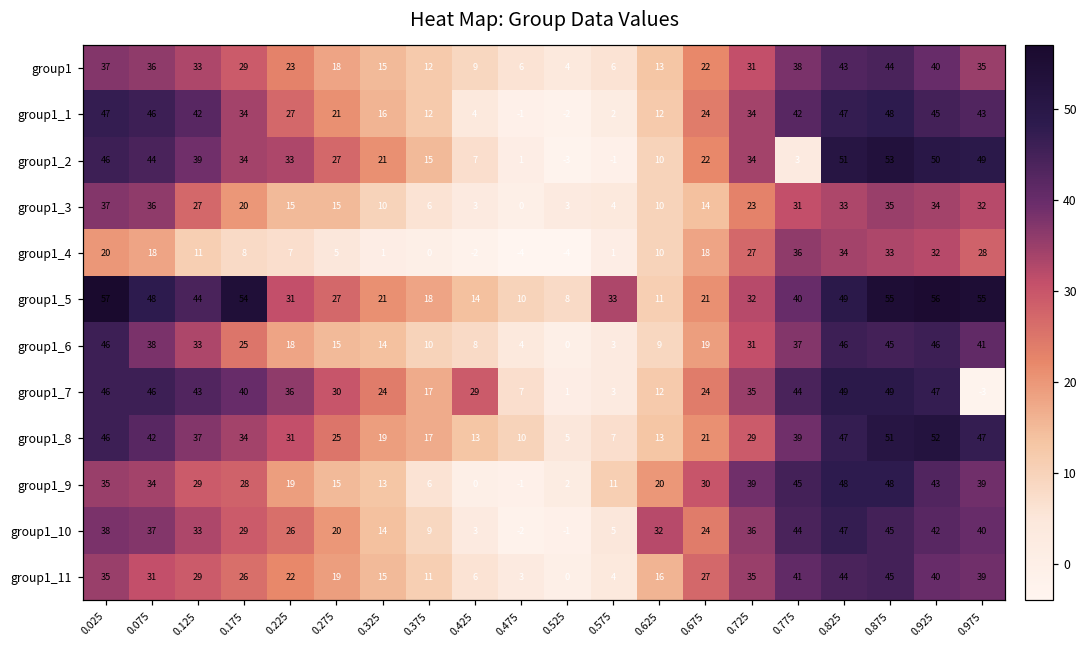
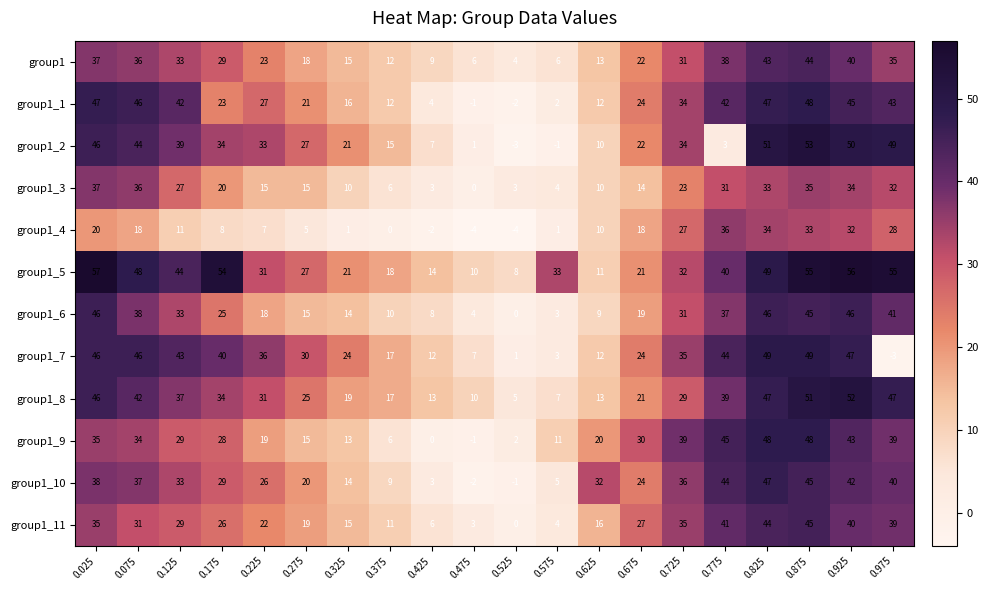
  {
    "group1": {
      "0.025": 37,
      "0.075": 36,
      "0.125": 33,
      "0.175": 29,
      "0.225": 23,
      "0.275": 18,
      "0.325": 15,
      "0.375": 12,
      "0.425": 9,
      "0.625": 13,
      "0.675": 22,
      "0.725": 31,
      "0.775": 38,
      "0.825": 43,
      "0.875": 44,
      "0.925": 40,
      "0.975": 35
    },
    "group1_1": {
      "0.025": 47,
      "0.075": 46,
      "0.125": 42,
-     "0.175": 34,
+     "0.175": 23,
      "0.225": 27,
      "0.275": 21,
      "0.325": 16,
      "0.375": 12,
      "0.625": 12,
      "0.675": 24,
      "0.725": 34,
      "0.775": 42,
      "0.825": 47,
      "0.875": 48,
      "0.925": 45,
      "0.975": 43
    },
    "group1_2": {
      "0.025": 46,
      "0.075": 44,
      "0.125": 39,
      "0.175": 34,
      "0.225": 33,
      "0.275": 27,
      "0.325": 21,
      "0.375": 15,
      "0.425": 7,
      "0.625": 10,
      "0.675": 22,
      "0.725": 34,
      "0.825": 51,
      "0.875": 53,
      "0.925": 50,
      "0.975": 49
    },
    "group1_3": {
      "0.025": 37,
      "0.075": 36,
      "0.125": 27,
      "0.175": 20,
      "0.225": 15,
      "0.275": 15,
      "0.325": 10,
      "0.625": 10,
      "0.675": 14,
      "0.725": 23,
      "0.775": 31,
      "0.825": 33,
      "0.875": 35,
      "0.925": 34,
      "0.975": 32
    },
    "group1_4": {
      "0.025": 20,
      "0.075": 18,
      "0.125": 11,
      "0.175": 8,
      "0.225": 7,
      "0.625": 10,
      "0.675": 18,
      "0.725": 27,
      "0.775": 36,
      "0.825": 34,
      "0.875": 33,
      "0.925": 32,
      "0.975": 28
    },
    "group1_5": {
      "0.075": 48,
      "0.125": 44,
      "0.175": 54,
      "0.225": 31,
      "0.275": 27,
      "0.325": 21,
      "0.375": 18,
      "0.425": 14,
      "0.475": 10,
      "0.525": 8,
      "0.575": 33,
      "0.625": 11,
      "0.675": 21,
      "0.725": 32,
      "0.775": 40,
      "0.825": 49,
      "0.875": 55,
      "0.925": 56,
      "0.975": 55
    },
    "group1_6": {
      "0.025": 46,
      "0.075": 38,
      "0.125": 33,
      "0.175": 25,
      "0.225": 18,
      "0.275": 15,
      "0.325": 14,
      "0.375": 10,
      "0.425": 8,
      "0.625": 9,
      "0.675": 19,
      "0.725": 31,
      "0.775": 37,
      "0.825": 46,
      "0.875": 45,
      "0.925": 46,
      "0.975": 41
    },
    "group1_7": {
      "0.025": 46,
      "0.075": 46,
      "0.125": 43,
      "0.175": 40,
      "0.225": 36,
      "0.275": 30,
      "0.325": 24,
      "0.375": 17,
-     "0.425": 29,
+     "0.425": 12,
      "0.475": 7,
      "0.625": 12,
      "0.675": 24,
      "0.725": 35,
      "0.775": 44,
      "0.825": 49,
      "0.875": 49,
      "0.925": 47
    },
    "group1_8": {
      "0.025": 46,
      "0.075": 42,
      "0.125": 37,
      "0.175": 34,
      "0.225": 31,
      "0.275": 25,
      "0.325": 19,
      "0.375": 17,
      "0.425": 13,
      "0.475": 10,
      "0.575": 7,
      "0.625": 13,
      "0.675": 21,
      "0.725": 29,
      "0.775": 39,
      "0.825": 47,
      "0.875": 51,
      "0.925": 52,
      "0.975": 47
    },
    "group1_9": {
      "0.025": 35,
      "0.075": 34,
      "0.125": 29,
      "0.175": 28,
      "0.225": 19,
      "0.275": 15,
      "0.325": 13,
      "0.575": 11,
      "0.625": 20,
      "0.675": 30,
      "0.725": 39,
      "0.775": 45,
      "0.825": 48,
      "0.875": 48,
      "0.925": 43,
      "0.975": 39
    },
    "group1_10": {
      "0.025": 38,
      "0.075": 37,
      "0.125": 33,
      "0.175": 29,
      "0.225": 26,
      "0.275": 20,
      "0.325": 14,
      "0.375": 9,
      "0.625": 32,
      "0.675": 24,
      "0.725": 36,
      "0.775": 44,
      "0.825": 47,
      "0.875": 45,
      "0.925": 42,
      "0.975": 40
    },
    "group1_11": {
      "0.025": 35,
      "0.075": 31,
      "0.125": 29,
      "0.175": 26,
      "0.225": 22,
      "0.275": 19,
      "0.325": 15,
      "0.375": 11,
      "0.625": 16,
      "0.675": 27,
      "0.725": 35,
      "0.775": 41,
      "0.825": 44,
      "0.875": 45,
      "0.925": 40,
      "0.975": 39
    }
  }
